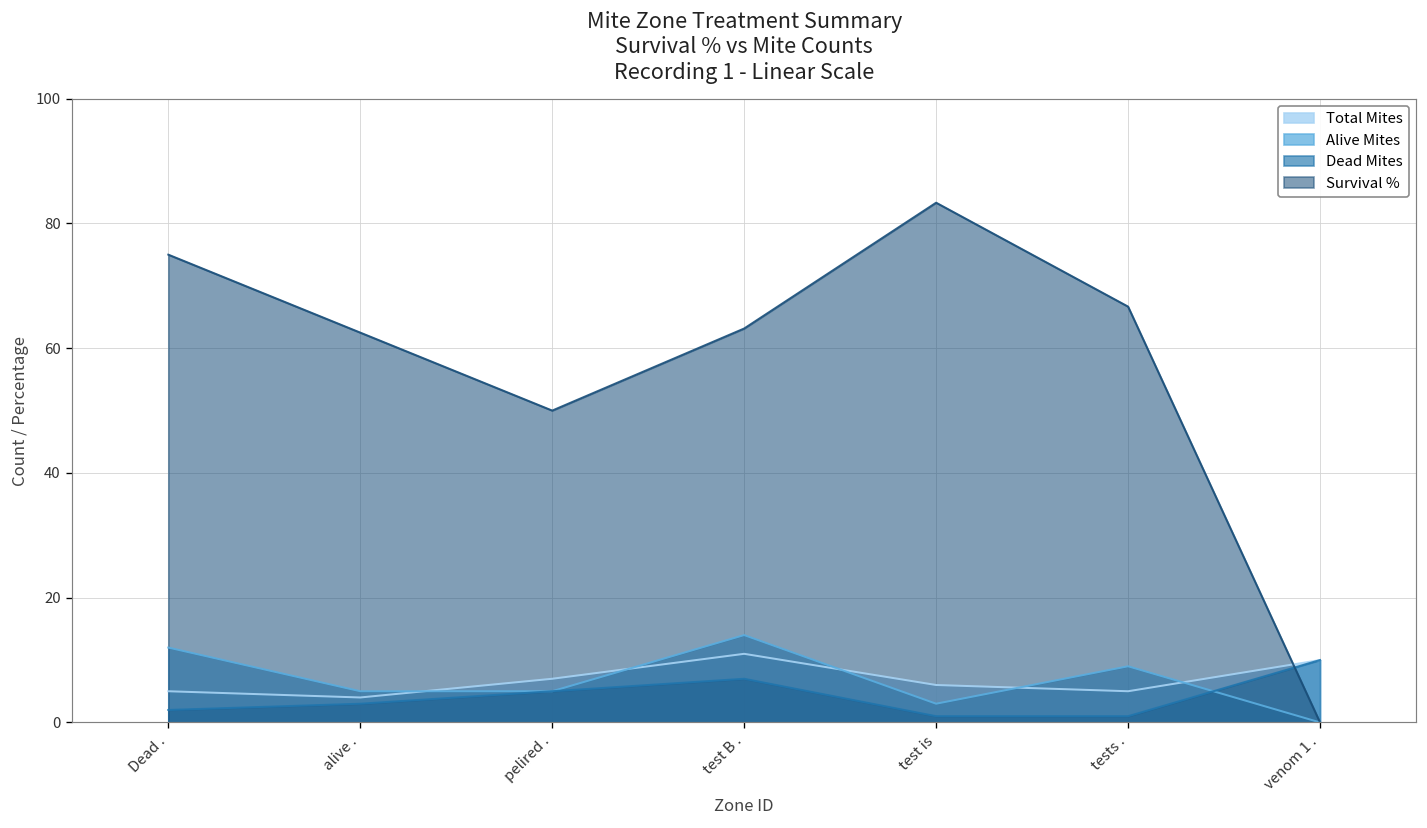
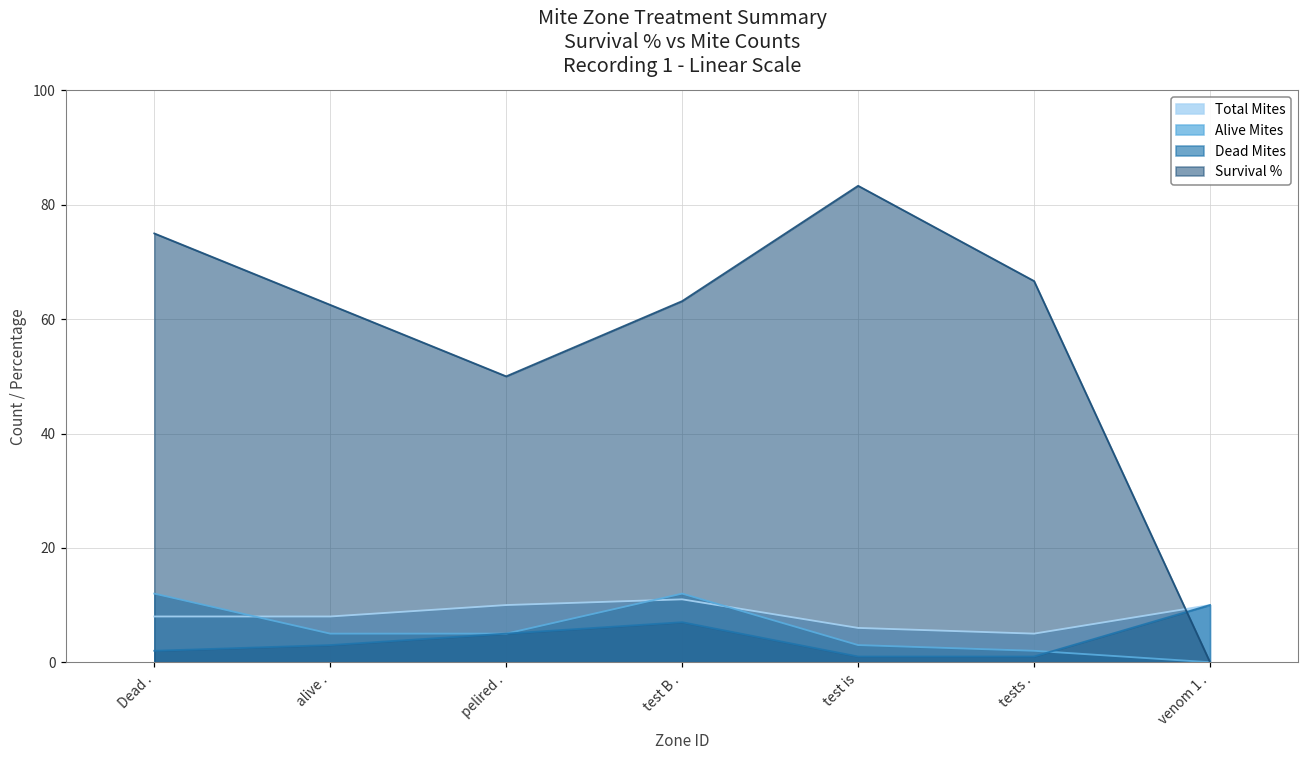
  {
    "Total Mites": {
-     "Dead .": 5,
-     "alive .": 4,
-     "pelired .": 7,
+     "Dead .": 8,
+     "alive .": 8,
+     "pelired .": 10,
      "test B .": 11,
      "test is": 6,
      "tests .": 5
    },
    "Alive Mites": {
      "Dead .": 12,
      "alive .": 5,
-     "test B .": 14,
+     "test B .": 12,
      "test is": 3,
-     "tests .": 9
+     "tests .": 2
    }
  }
